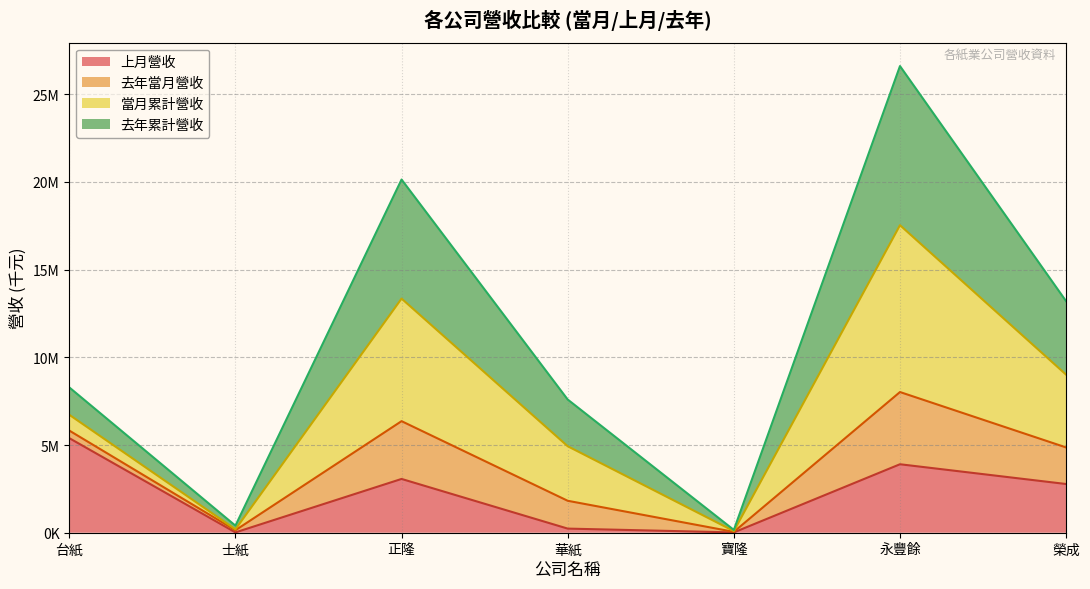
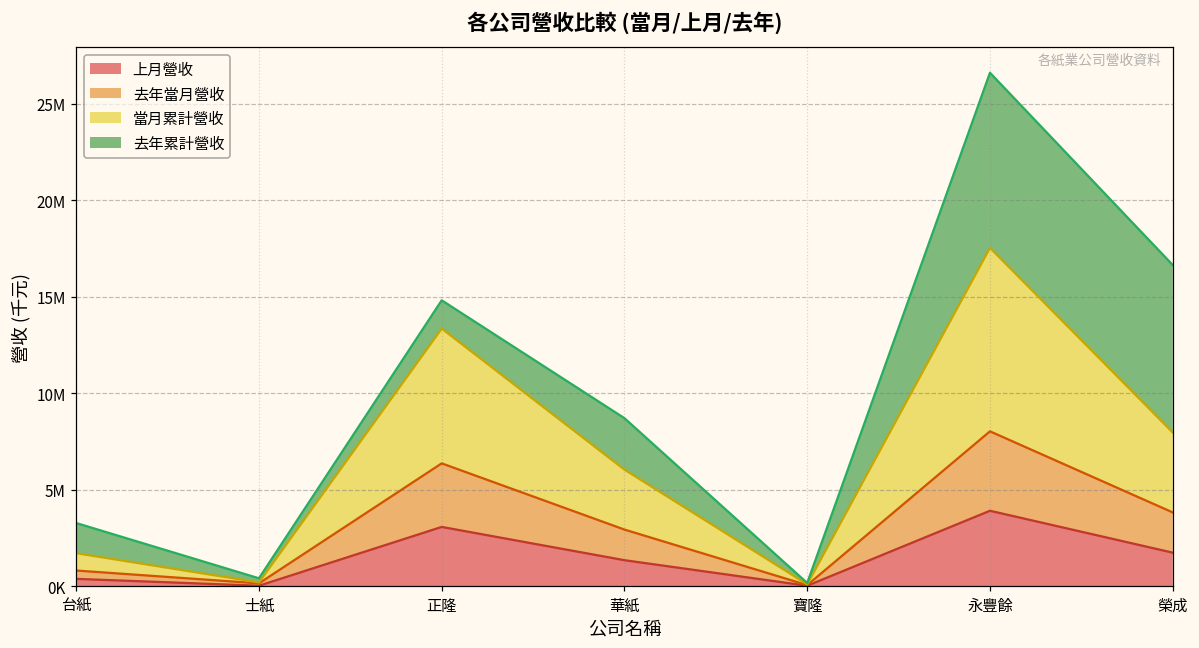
  {
    "上月營收": {
-     "台紙": 5400000,
+     "台紙": 400000,
      "正隆": 3100000,
-     "華紙": 200000,
+     "華紙": 1300000,
      "永豐餘": 3900000,
-     "榮成": 2800000
+     "榮成": 1700000
    },
    "去年累計營收": {
      "台紙": 1600000,
      "士紙": 200000,
-     "正隆": 6800000,
+     "正隆": 1500000,
      "華紙": 2700000,
      "永豐餘": 9100000,
-     "榮成": 4200000
+     "榮成": 8700000
    }
  }
